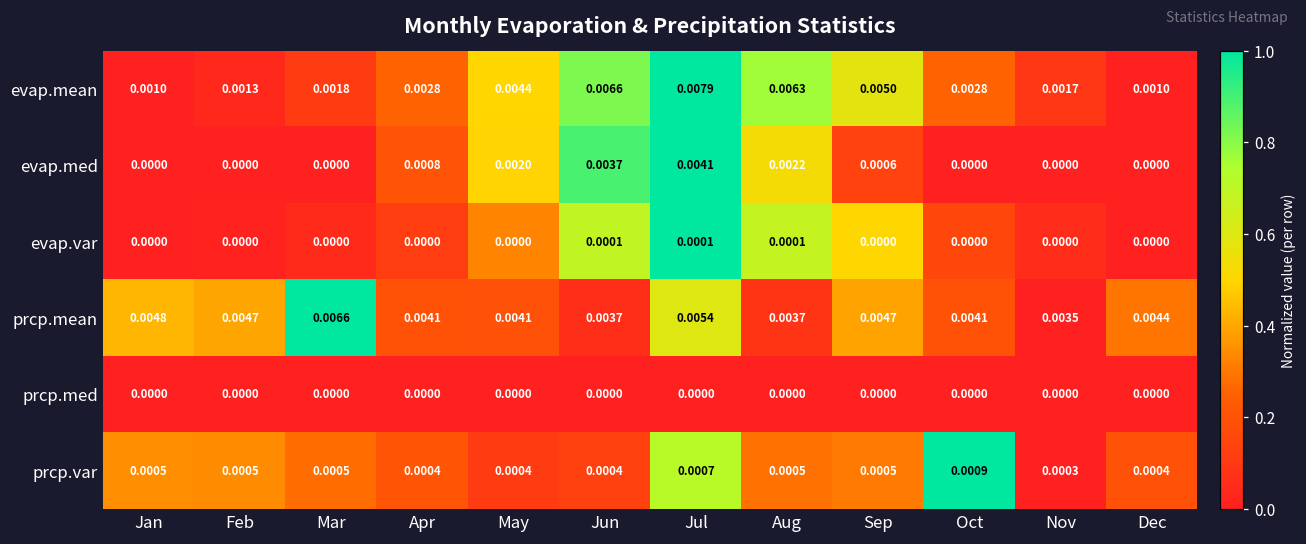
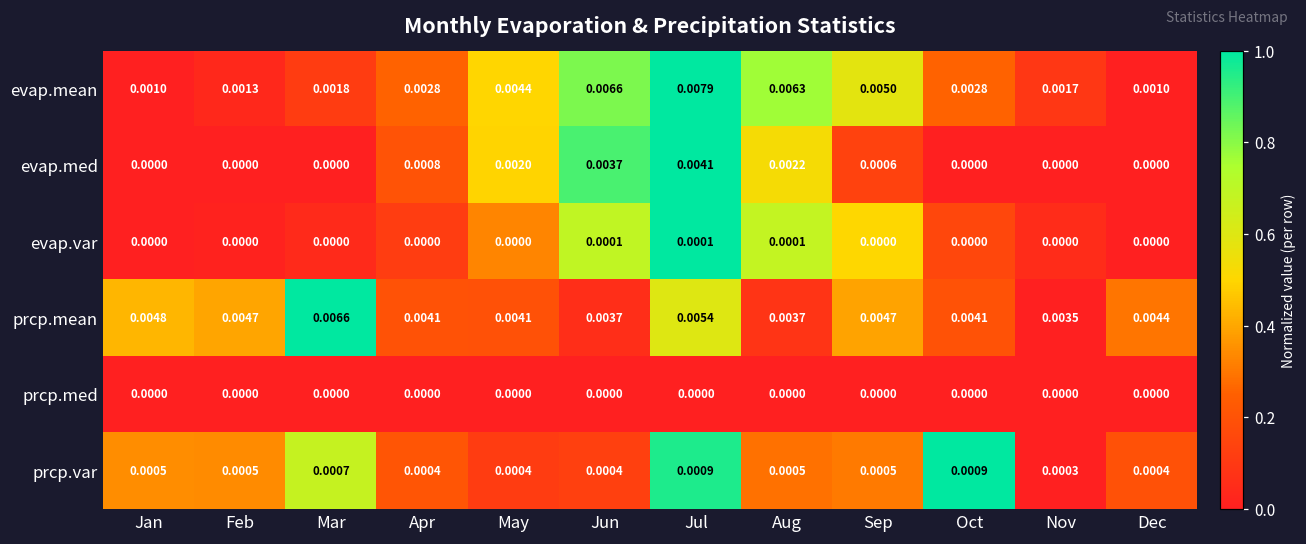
  {
    "evap.mean": {
      "Jan": 0.0010,
      "Feb": 0.0013,
      "Mar": 0.0018,
      "Apr": 0.0028,
      "May": 0.0044,
      "Jun": 0.0066,
      "Jul": 0.0079,
      "Aug": 0.0063,
      "Sep": 0.0050,
      "Oct": 0.0028,
      "Nov": 0.0017,
      "Dec": 0.0010
    },
    "evap.med": {
      "Jan": 0.0000,
      "Feb": 0.0000,
      "Mar": 0.0000,
      "Apr": 0.0008,
      "May": 0.0020,
      "Jun": 0.0037,
      "Jul": 0.0041,
      "Aug": 0.0022,
      "Sep": 0.0006,
      "Oct": 0.0000,
      "Nov": 0.0000,
      "Dec": 0.0000
    },
    "evap.var": {
      "Jan": 0.0000,
      "Feb": 0.0000,
      "Mar": 0.0000,
      "Apr": 0.0000,
      "May": 0.0000,
      "Jun": 0.0001,
      "Jul": 0.0001,
      "Aug": 0.0001,
      "Sep": 0.0000,
      "Oct": 0.0000,
      "Nov": 0.0000,
      "Dec": 0.0000
    },
    "prcp.mean": {
      "Jan": 0.0048,
      "Feb": 0.0047,
      "Mar": 0.0066,
      "Apr": 0.0041,
      "May": 0.0041,
      "Jun": 0.0037,
      "Jul": 0.0054,
      "Aug": 0.0037,
      "Sep": 0.0047,
      "Oct": 0.0041,
      "Nov": 0.0035,
      "Dec": 0.0044
    },
    "prcp.med": {
      "Jan": 0.0000,
      "Feb": 0.0000,
      "Mar": 0.0000,
      "Apr": 0.0000,
      "May": 0.0000,
      "Jun": 0.0000,
      "Jul": 0.0000,
      "Aug": 0.0000,
      "Sep": 0.0000,
      "Oct": 0.0000,
      "Nov": 0.0000,
      "Dec": 0.0000
    },
    "prcp.var": {
      "Jan": 0.0005,
      "Feb": 0.0005,
-     "Mar": 0.0005,
+     "Mar": 0.0007,
      "Apr": 0.0004,
      "May": 0.0004,
      "Jun": 0.0004,
-     "Jul": 0.0007,
+     "Jul": 0.0009,
      "Aug": 0.0005,
      "Sep": 0.0005,
      "Oct": 0.0009,
      "Nov": 0.0003,
      "Dec": 0.0004
    }
  }
